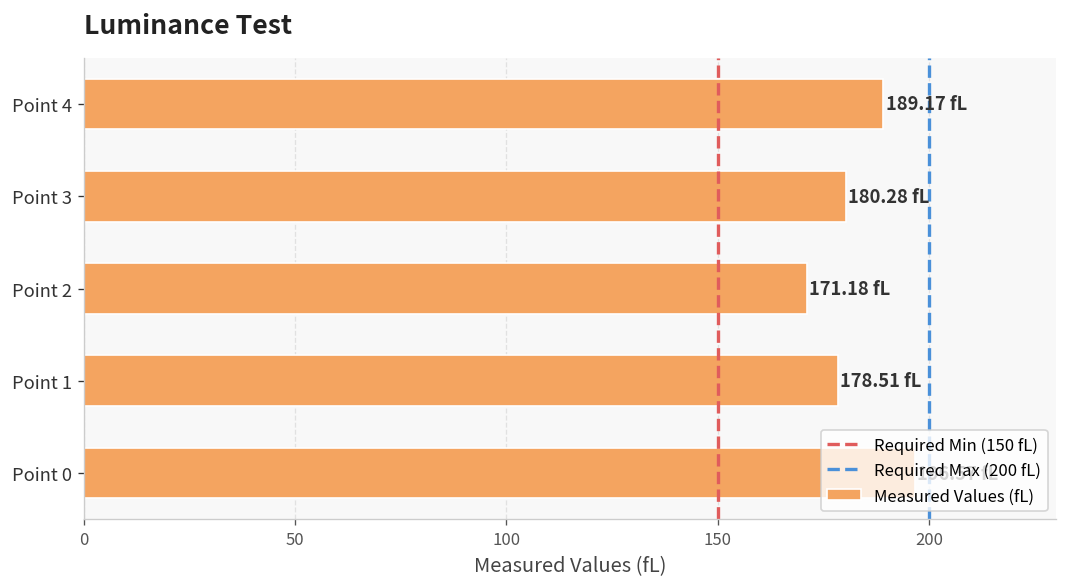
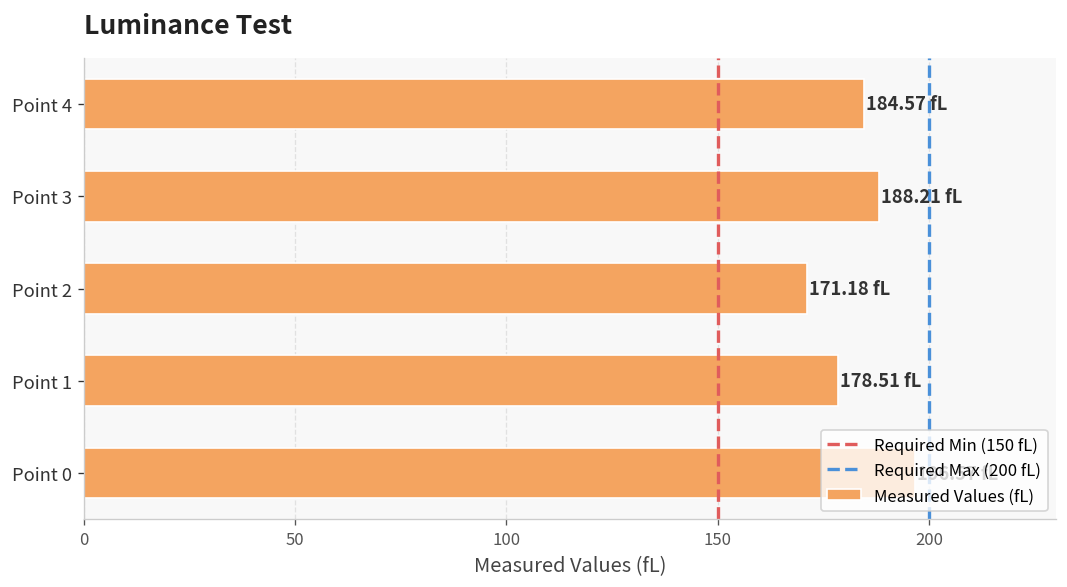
  {
-   "Point 4": 189.17,
-   "Point 3": 180.28,
+   "Point 4": 184.57,
+   "Point 3": 188.21,
    "Point 2": 171.18,
    "Point 1": 178.51
  }
